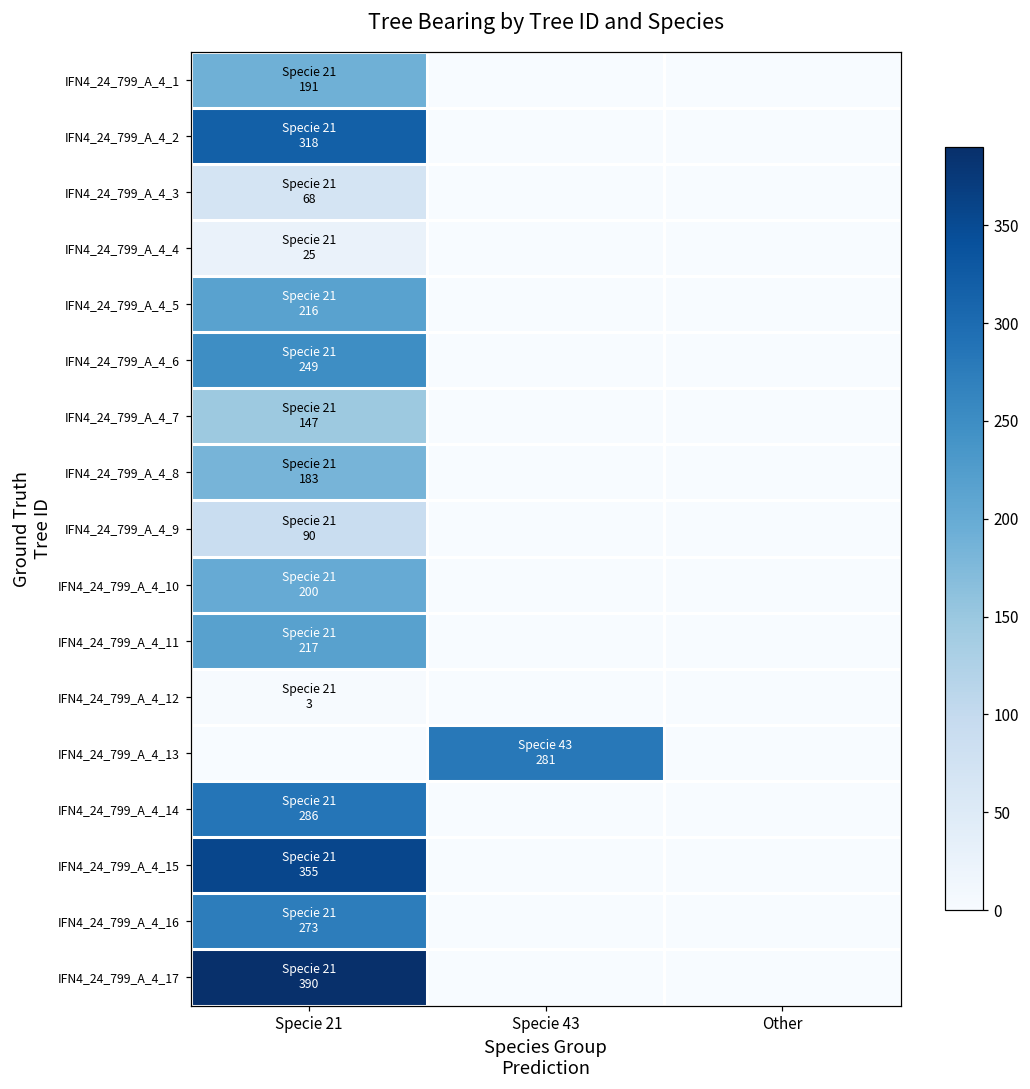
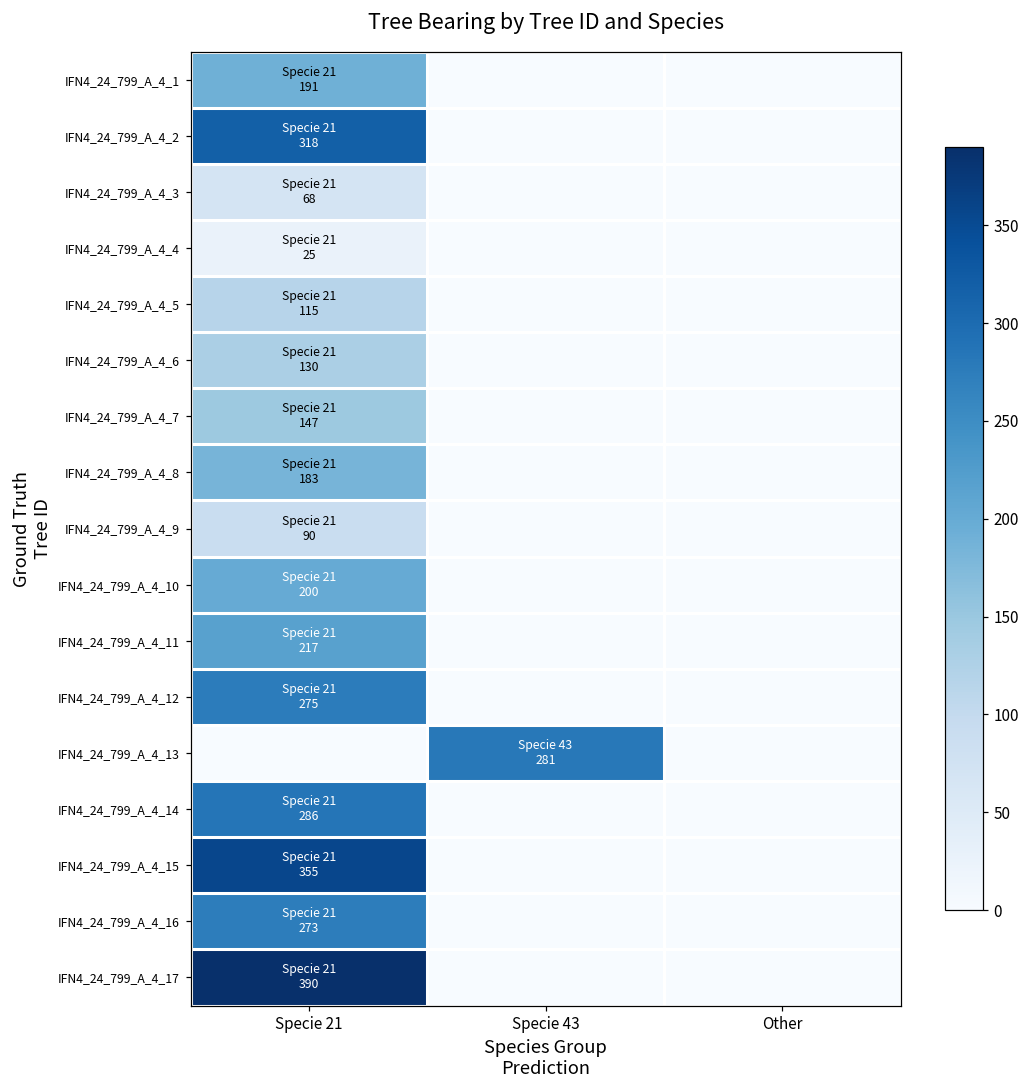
  {
    "IFN4_24_799_A_4_5": {
-     "Specie 21": 216
+     "Specie 21": 115
    },
    "IFN4_24_799_A_4_6": {
-     "Specie 21": 249
+     "Specie 21": 130
    },
    "IFN4_24_799_A_4_12": {
-     "Specie 21": 3
+     "Specie 21": 275
    }
  }
